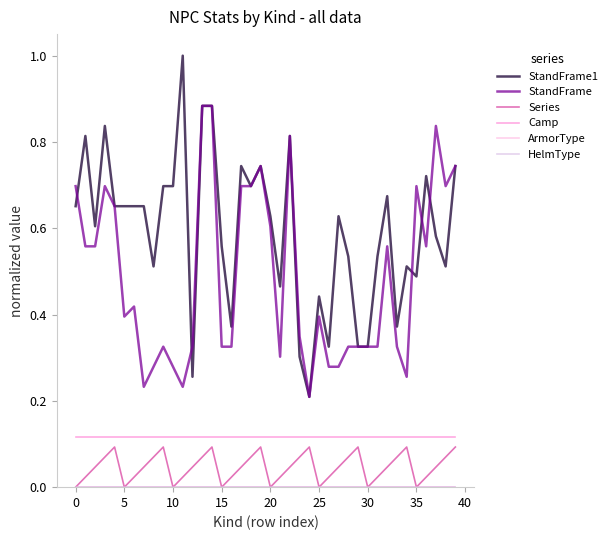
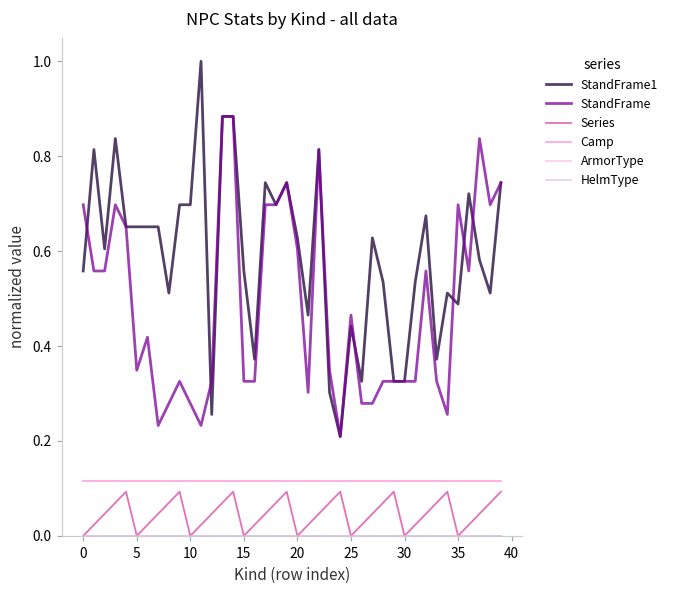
  {
    "StandFrame1": {
-     "0": 0.65,
+     "0": 0.56,
      "5": 0.65,
      "10": 0.70,
      "15": 0.56,
      "20": 0.63,
      "25": 0.44,
      "35": 0.49
    },
    "StandFrame": {
      "0": 0.70,
-     "5": 0.40,
+     "5": 0.35,
      "10": 0.28,
      "15": 0.33,
      "20": 0.60,
-     "25": 0.40,
+     "25": 0.47,
      "35": 0.70
    },
    "Camp": {
      "0": 0.12,
      "5": 0.12,
      "10": 0.12,
      "15": 0.12,
      "20": 0.12,
      "25": 0.12,
      "30": 0.12,
      "35": 0.12
    }
  }
